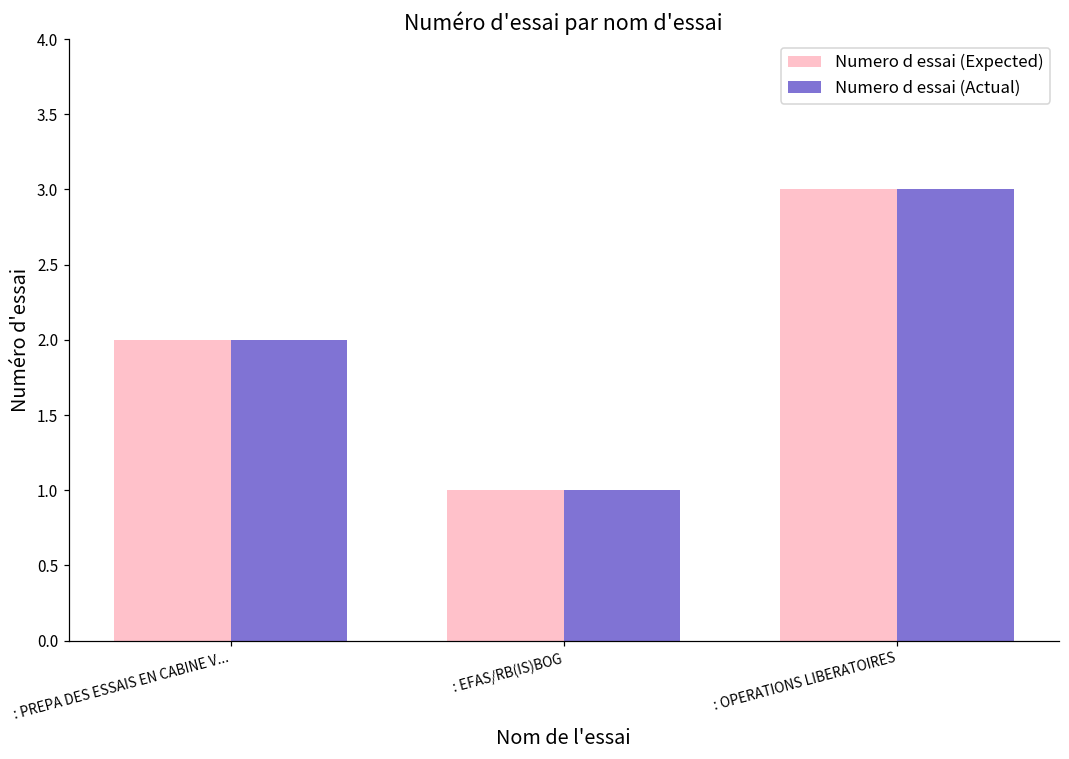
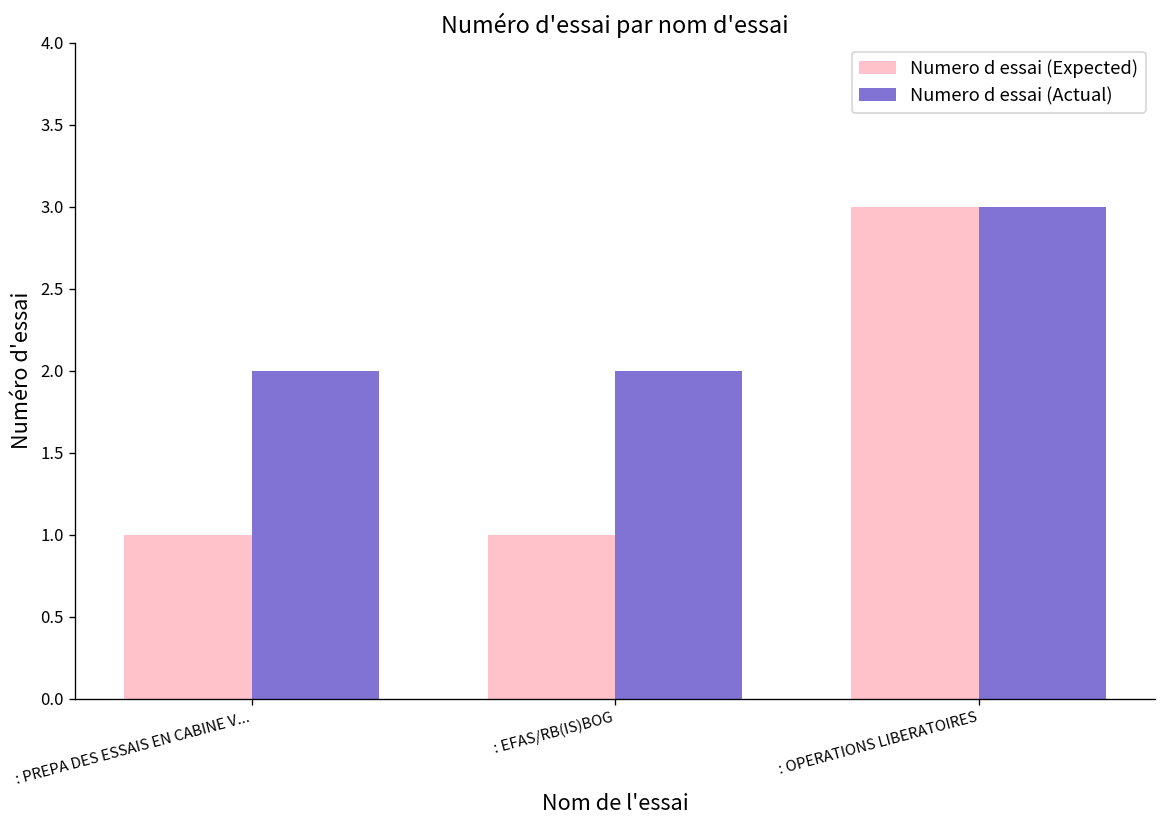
  {
    "Numero d essai (Expected)": {
-     ": PREPA DES ESSAIS EN CABINE V...": 2,
+     ": PREPA DES ESSAIS EN CABINE V...": 1,
      ": EFAS/RB(IS)BOG": 1,
      ": OPERATIONS LIBERATOIRES": 3
    },
    "Numero d essai (Actual)": {
      ": PREPA DES ESSAIS EN CABINE V...": 2,
-     ": EFAS/RB(IS)BOG": 1,
+     ": EFAS/RB(IS)BOG": 2,
      ": OPERATIONS LIBERATOIRES": 3
    }
  }
